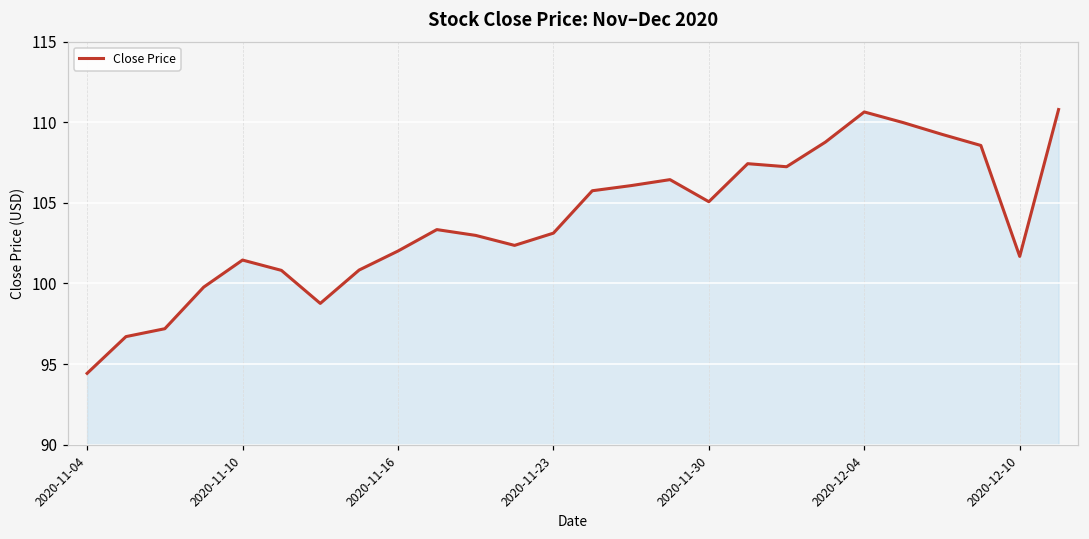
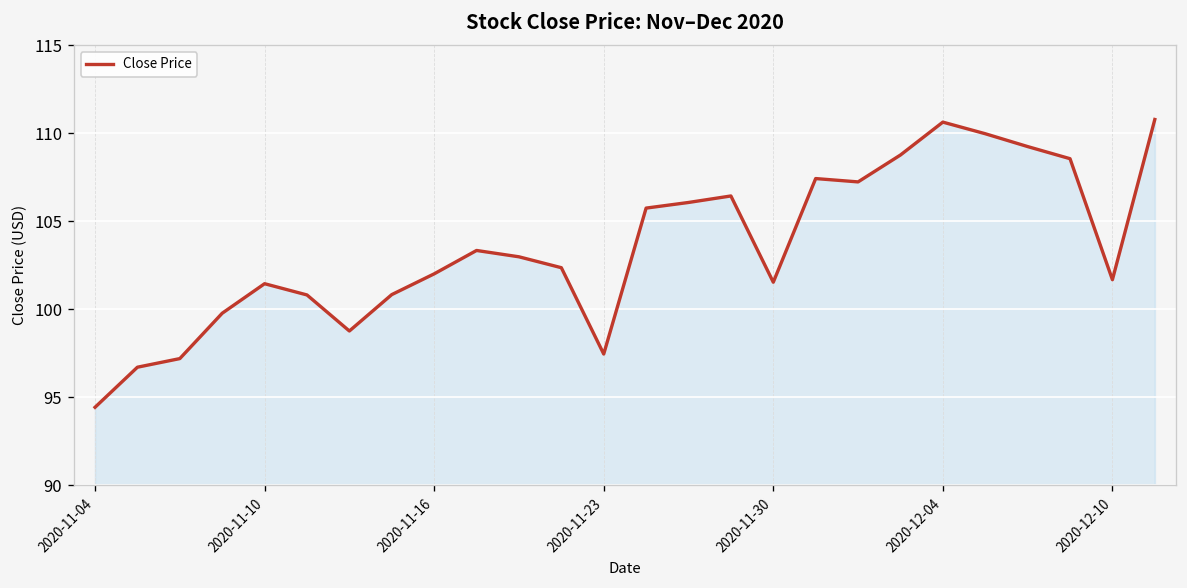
  {
    "2020-11-04": 94.4,
    "2020-11-10": 101.4,
    "2020-11-16": 102.0,
-   "2020-11-23": 103.1,
-   "2020-11-30": 105.1,
+   "2020-11-23": 97.5,
+   "2020-11-30": 101.5,
    "2020-12-04": 110.6,
    "2020-12-10": 101.7
  }
